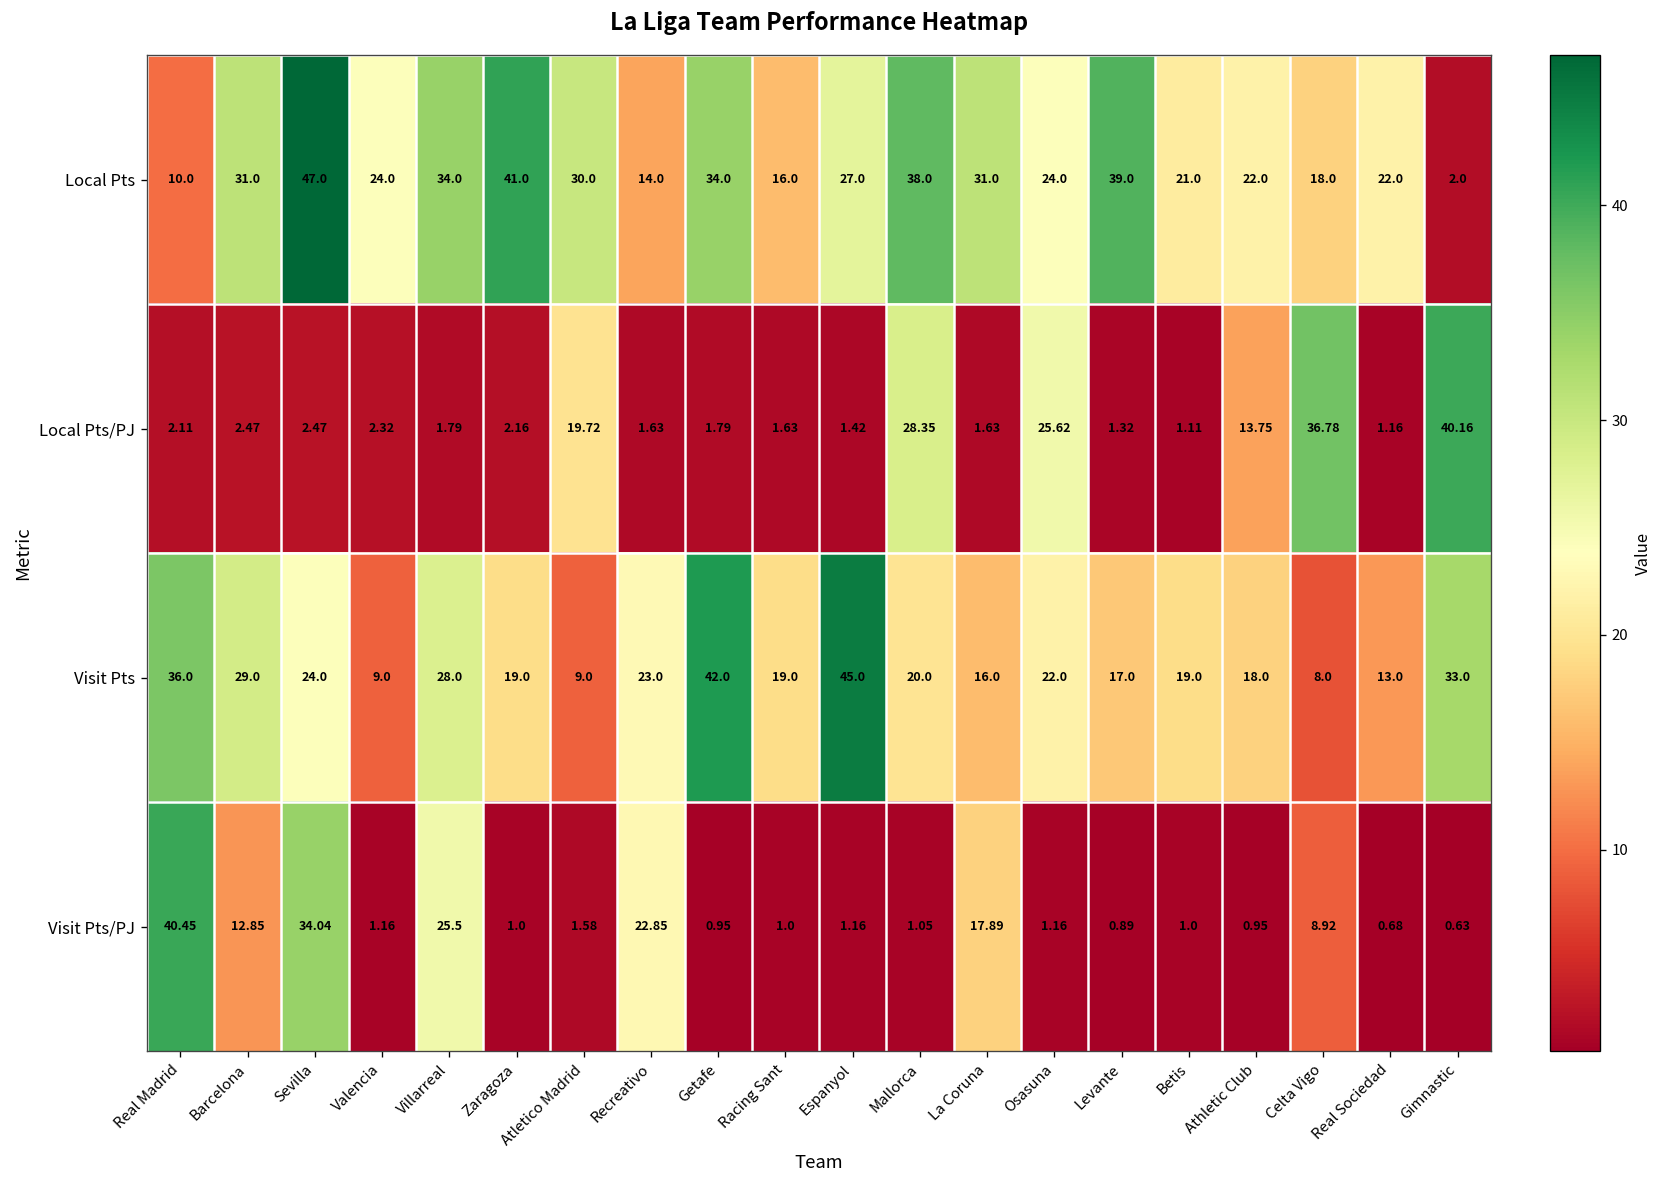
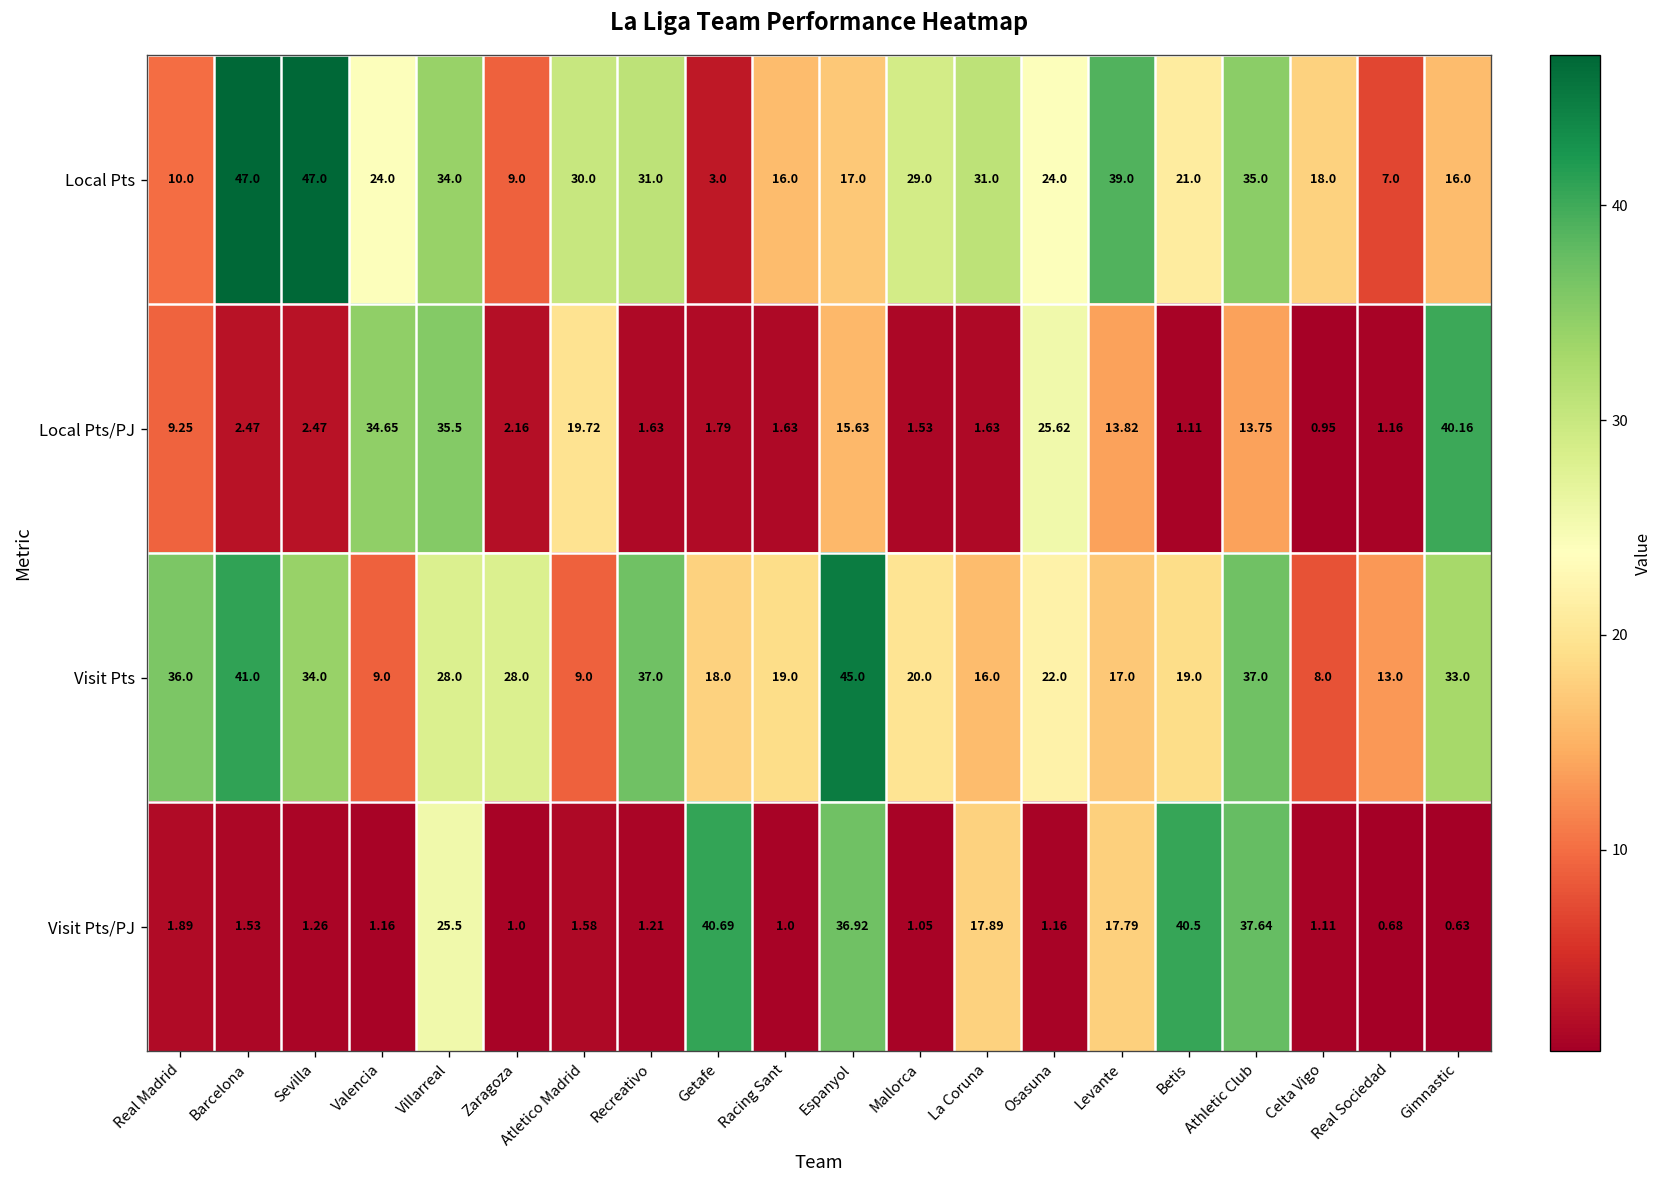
  {
    "Local Pts": {
      "Real Madrid": 10.0,
-     "Barcelona": 31.0,
+     "Barcelona": 47.0,
      "Sevilla": 47.0,
      "Valencia": 24.0,
      "Villarreal": 34.0,
-     "Zaragoza": 41.0,
+     "Zaragoza": 9.0,
      "Atletico Madrid": 30.0,
-     "Recreativo": 14.0,
-     "Getafe": 34.0,
+     "Recreativo": 31.0,
+     "Getafe": 3.0,
      "Racing Sant": 16.0,
-     "Espanyol": 27.0,
-     "Mallorca": 38.0,
+     "Espanyol": 17.0,
+     "Mallorca": 29.0,
      "La Coruna": 31.0,
      "Osasuna": 24.0,
      "Levante": 39.0,
      "Betis": 21.0,
-     "Athletic Club": 22.0,
+     "Athletic Club": 35.0,
      "Celta Vigo": 18.0,
-     "Real Sociedad": 22.0,
-     "Gimnastic": 2.0
+     "Real Sociedad": 7.0,
+     "Gimnastic": 16.0
    },
    "Local Pts/PJ": {
-     "Real Madrid": 2.11,
+     "Real Madrid": 9.25,
      "Barcelona": 2.47,
      "Sevilla": 2.47,
-     "Valencia": 2.32,
-     "Villarreal": 1.79,
+     "Valencia": 34.65,
+     "Villarreal": 35.5,
      "Zaragoza": 2.16,
      "Atletico Madrid": 19.72,
      "Recreativo": 1.63,
      "Getafe": 1.79,
      "Racing Sant": 1.63,
-     "Espanyol": 1.42,
-     "Mallorca": 28.35,
+     "Espanyol": 15.63,
+     "Mallorca": 1.53,
      "La Coruna": 1.63,
      "Osasuna": 25.62,
-     "Levante": 1.32,
+     "Levante": 13.82,
      "Betis": 1.11,
      "Athletic Club": 13.75,
-     "Celta Vigo": 36.78,
+     "Celta Vigo": 0.95,
      "Real Sociedad": 1.16,
      "Gimnastic": 40.16
    },
    "Visit Pts": {
      "Real Madrid": 36.0,
-     "Barcelona": 29.0,
-     "Sevilla": 24.0,
+     "Barcelona": 41.0,
+     "Sevilla": 34.0,
      "Valencia": 9.0,
      "Villarreal": 28.0,
-     "Zaragoza": 19.0,
+     "Zaragoza": 28.0,
      "Atletico Madrid": 9.0,
-     "Recreativo": 23.0,
-     "Getafe": 42.0,
+     "Recreativo": 37.0,
+     "Getafe": 18.0,
      "Racing Sant": 19.0,
      "Espanyol": 45.0,
      "Mallorca": 20.0,
      "La Coruna": 16.0,
      "Osasuna": 22.0,
      "Levante": 17.0,
      "Betis": 19.0,
-     "Athletic Club": 18.0,
+     "Athletic Club": 37.0,
      "Celta Vigo": 8.0,
      "Real Sociedad": 13.0,
      "Gimnastic": 33.0
    },
    "Visit Pts/PJ": {
-     "Real Madrid": 40.45,
-     "Barcelona": 12.85,
-     "Sevilla": 34.04,
+     "Real Madrid": 1.89,
+     "Barcelona": 1.53,
+     "Sevilla": 1.26,
      "Valencia": 1.16,
      "Villarreal": 25.5,
      "Zaragoza": 1.0,
      "Atletico Madrid": 1.58,
-     "Recreativo": 22.85,
-     "Getafe": 0.95,
+     "Recreativo": 1.21,
+     "Getafe": 40.69,
      "Racing Sant": 1.0,
-     "Espanyol": 1.16,
+     "Espanyol": 36.92,
      "Mallorca": 1.05,
      "La Coruna": 17.89,
      "Osasuna": 1.16,
-     "Levante": 0.89,
-     "Betis": 1.0,
-     "Athletic Club": 0.95,
-     "Celta Vigo": 8.92,
+     "Levante": 17.79,
+     "Betis": 40.5,
+     "Athletic Club": 37.64,
+     "Celta Vigo": 1.11,
      "Real Sociedad": 0.68,
      "Gimnastic": 0.63
    }
  }
